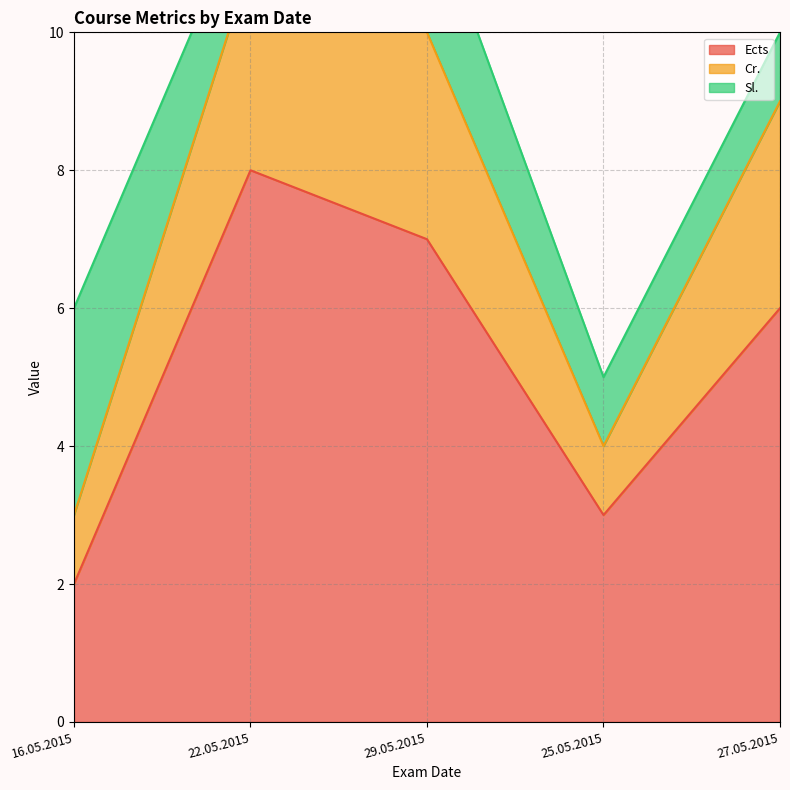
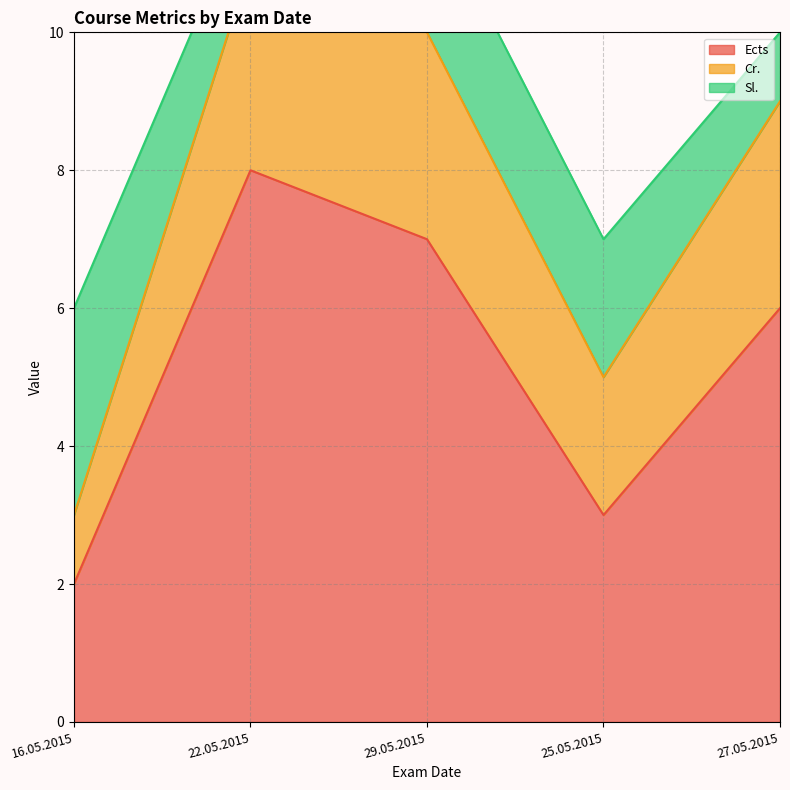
  {
    "Ects": {
      "16.05.2015": 2,
      "22.05.2015": 8,
      "29.05.2015": 7,
      "25.05.2015": 3,
      "27.05.2015": 6
    },
    "Cr.": {
      "16.05.2015": 1,
      "29.05.2015": 3,
-     "25.05.2015": 1,
+     "25.05.2015": 2,
      "27.05.2015": 3
    },
    "Sl.": {
      "16.05.2015": 3,
-     "25.05.2015": 1,
+     "25.05.2015": 2,
      "27.05.2015": 1
    }
  }
